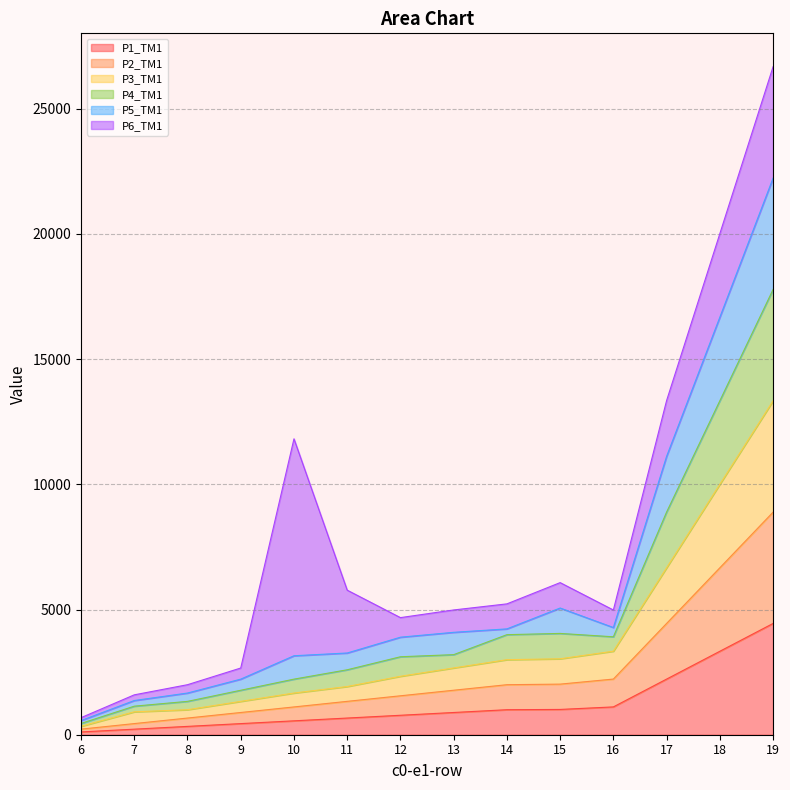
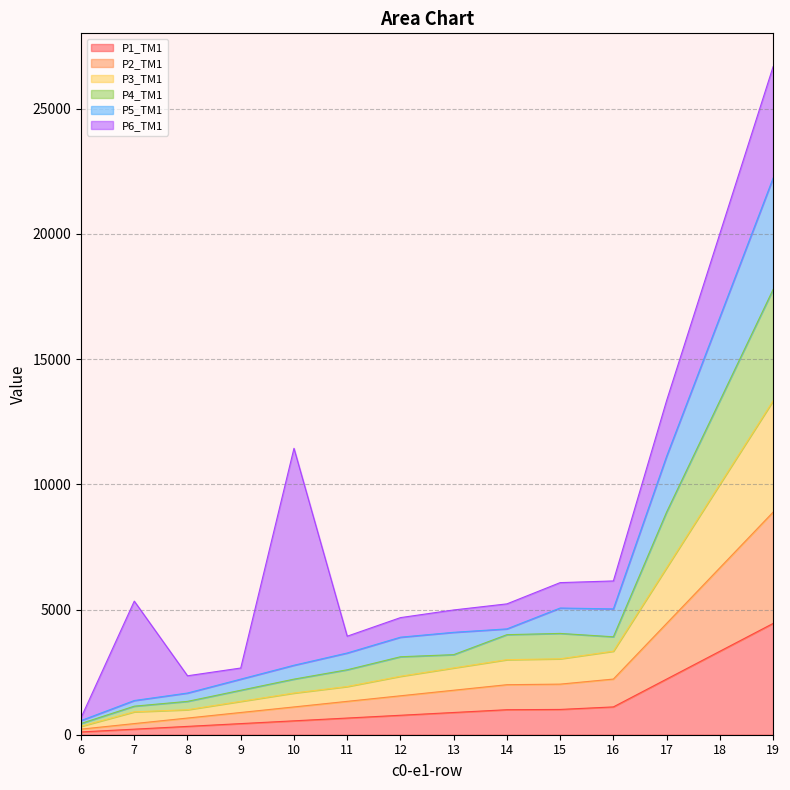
  {
    "P4_TM1": {
      "6": 100,
      "7": 200,
      "8": 300,
      "9": 400,
      "10": 600,
      "11": 700,
      "12": 800,
      "13": 500,
      "14": 1000,
      "15": 1000,
      "16": 600,
      "17": 2200,
      "18": 3300,
      "19": 4400
    },
    "P5_TM1": {
      "6": 100,
      "7": 200,
      "8": 300,
      "9": 400,
-     "10": 900,
+     "10": 600,
      "11": 700,
      "12": 800,
      "13": 900,
      "14": 200,
      "15": 1000,
-     "16": 400,
+     "16": 1100,
      "17": 2200,
      "18": 3300,
      "19": 4400
    },
    "P6_TM1": {
      "6": 100,
-     "7": 200,
-     "8": 300,
+     "7": 4000,
+     "8": 700,
      "9": 400,
      "10": 8700,
-     "11": 2500,
+     "11": 700,
      "12": 800,
      "13": 900,
      "14": 1000,
      "15": 1000,
-     "16": 700,
+     "16": 1100,
      "17": 2200,
      "18": 3300,
      "19": 4400
    }
  }
